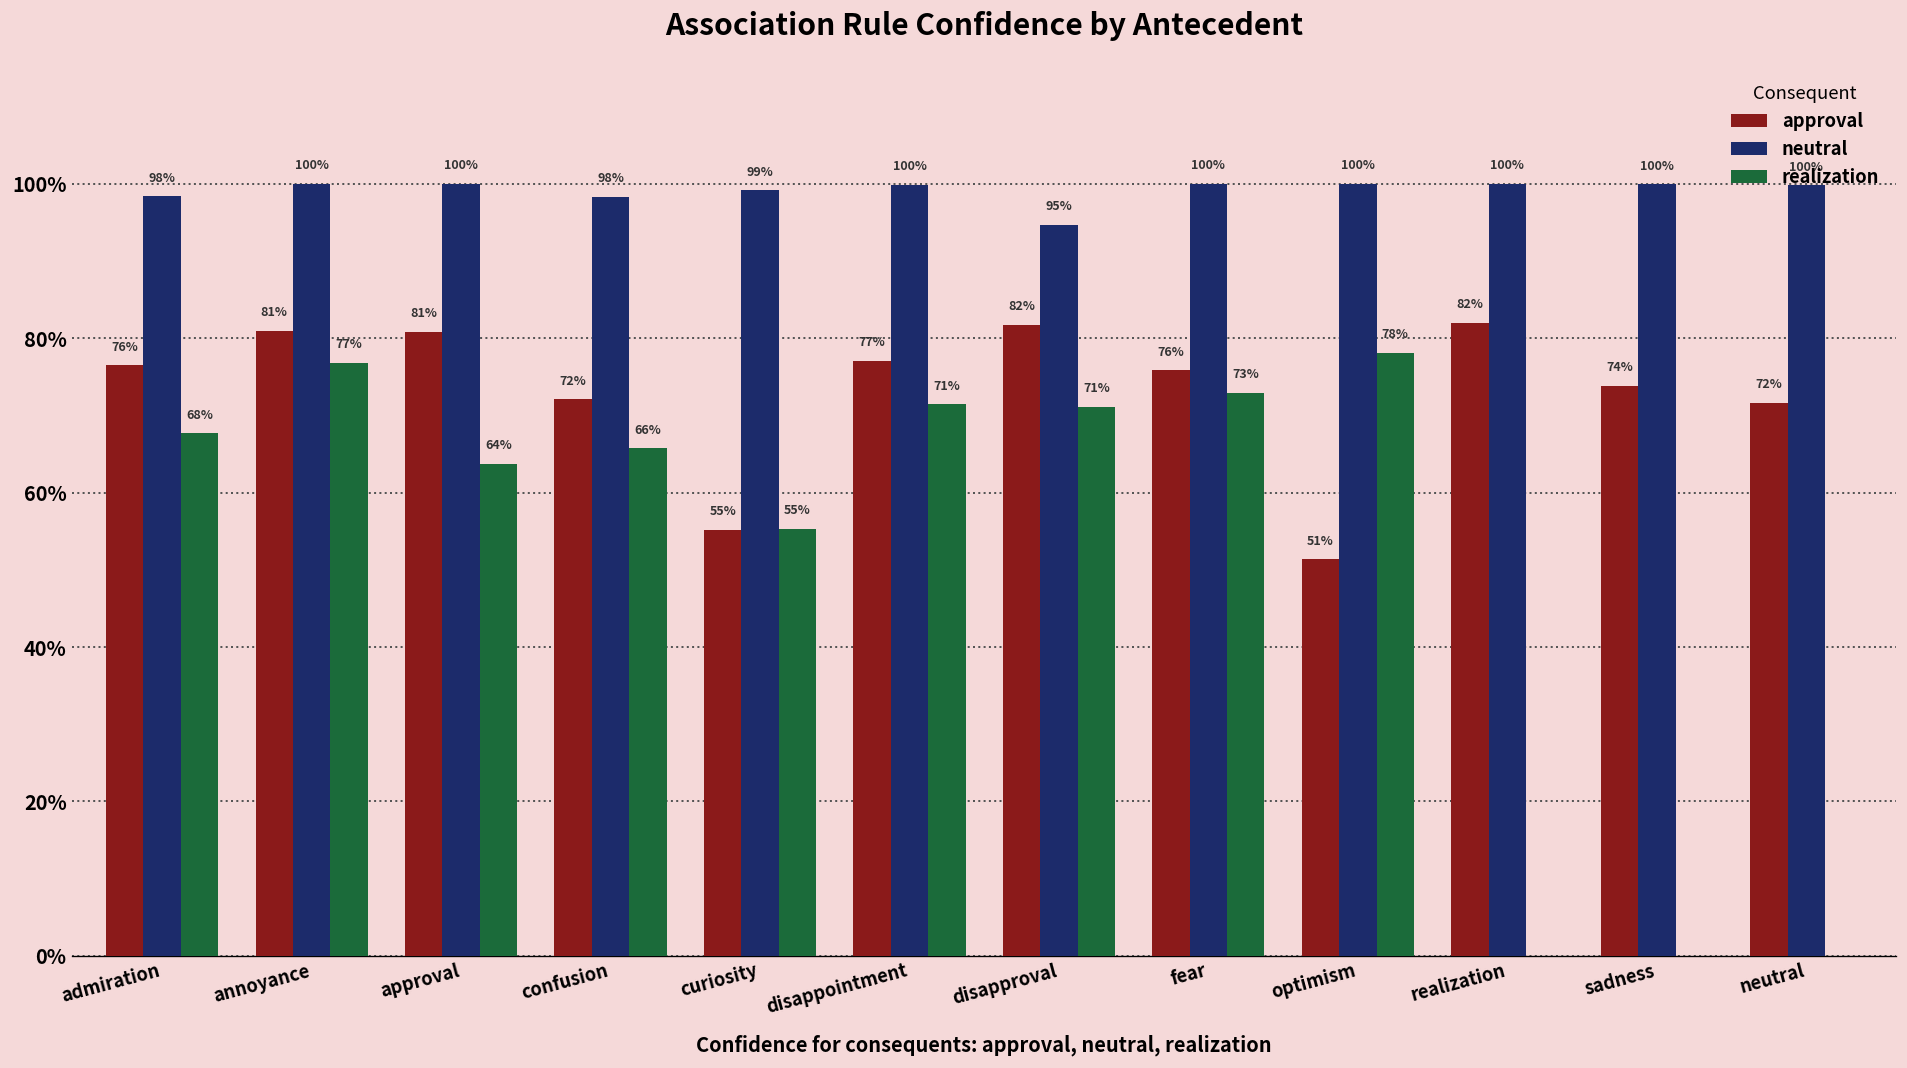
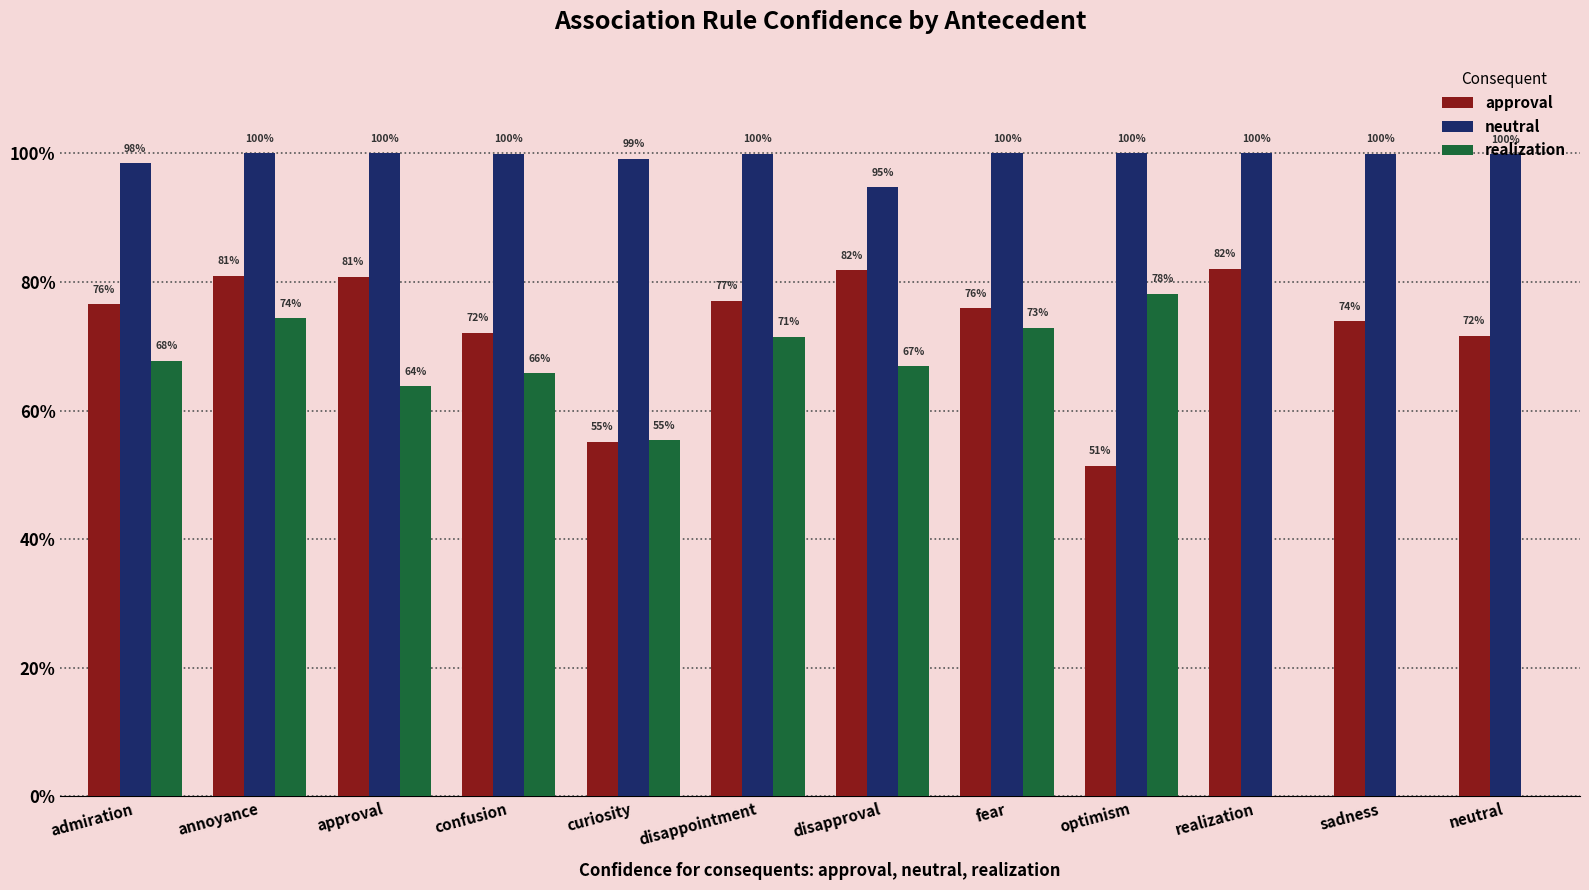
  {
    "approval": {
      "admiration": "76%",
      "annoyance": "81%",
      "approval": "81%",
      "confusion": "72%",
      "curiosity": "55%",
      "disappointment": "77%",
      "disapproval": "82%",
      "fear": "76%",
      "optimism": "51%",
      "realization": "82%",
      "sadness": "74%",
      "neutral": "72%"
    },
    "neutral": {
      "admiration": "98%",
      "annoyance": "100%",
      "approval": "100%",
-     "confusion": "98%",
+     "confusion": "100%",
      "curiosity": "99%",
      "disappointment": "100%",
      "disapproval": "95%",
      "fear": "100%",
      "optimism": "100%",
      "realization": "100%",
      "sadness": "100%",
      "neutral": "100%"
    },
    "realization": {
      "admiration": "68%",
-     "annoyance": "77%",
+     "annoyance": "74%",
      "approval": "64%",
      "confusion": "66%",
      "curiosity": "55%",
      "disappointment": "71%",
-     "disapproval": "71%",
+     "disapproval": "67%",
      "fear": "73%",
      "optimism": "78%"
    }
  }
